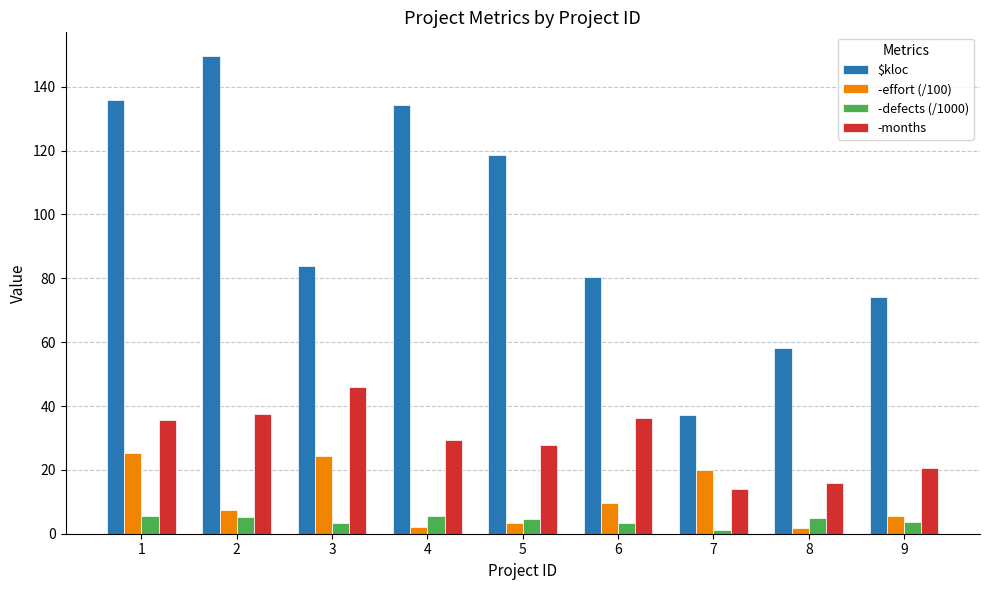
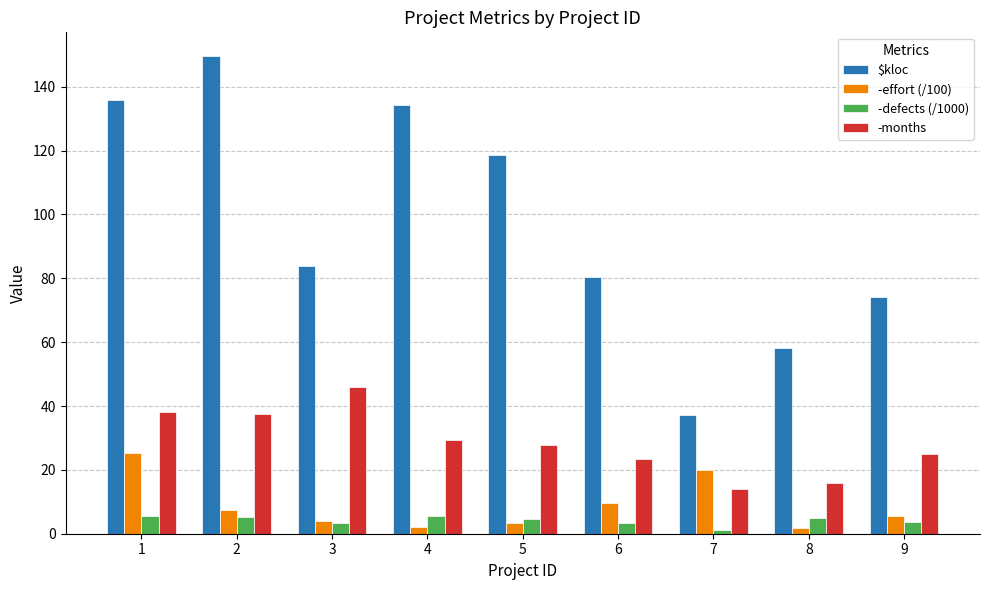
  {
    "$kloc": {
      "1": 136,
      "2": 150,
      "3": 84,
      "4": 134,
      "5": 119,
      "6": 80,
      "7": 37,
      "8": 58,
      "9": 74
    },
    "-effort (/100)": {
      "1": 25,
      "2": 8,
-     "3": 24,
+     "3": 4,
      "4": 2,
      "5": 3,
      "6": 10,
      "7": 20,
      "8": 2,
      "9": 6
    },
    "-defects (/1000)": {
      "1": 6,
      "2": 5,
      "3": 3,
      "4": 6,
      "5": 5,
      "6": 3,
      "7": 1,
      "8": 5,
      "9": 4
    },
    "-months": {
-     "1": 36,
+     "1": 38,
      "2": 37,
      "3": 46,
      "4": 29,
      "5": 28,
-     "6": 36,
+     "6": 23,
      "7": 14,
      "8": 16,
-     "9": 21
+     "9": 25
    }
  }
